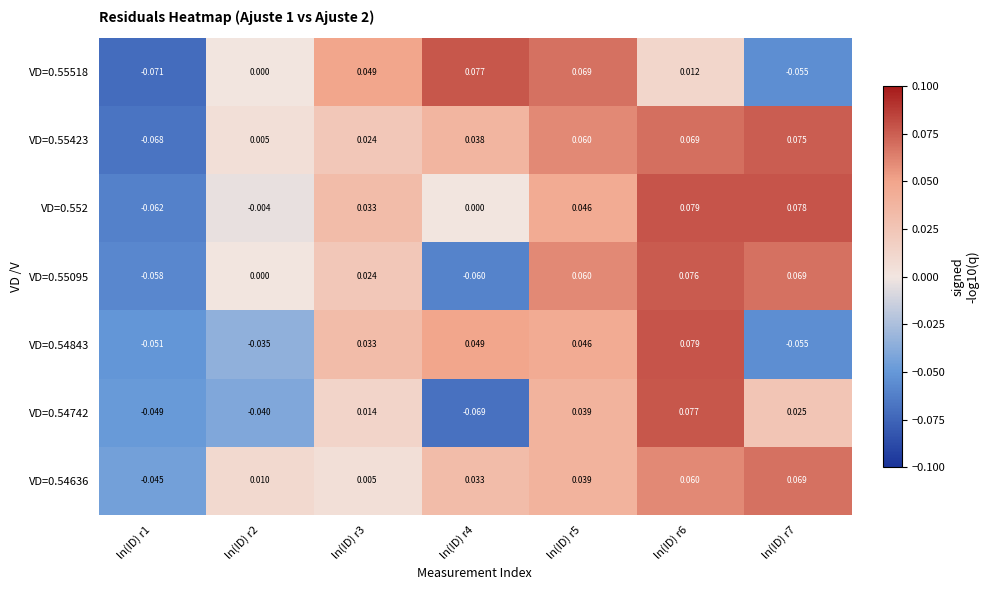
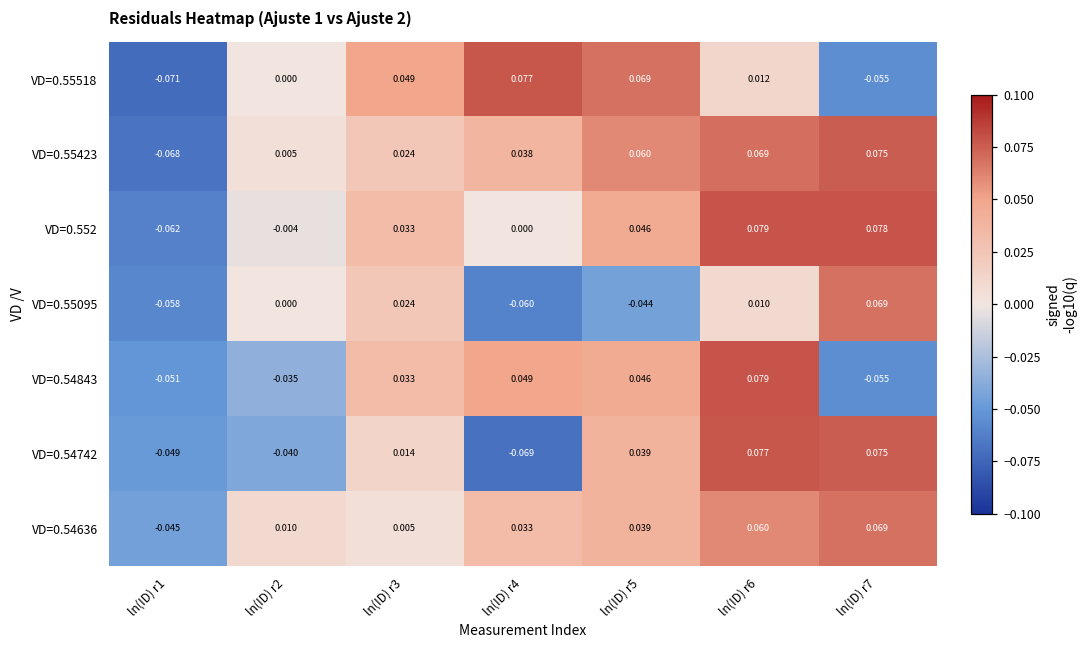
  {
    "VD=0.55518": {
      "ln(ID) r1": -0.071,
      "ln(ID) r2": 0.000,
      "ln(ID) r3": 0.049,
      "ln(ID) r4": 0.077,
      "ln(ID) r5": 0.069,
      "ln(ID) r6": 0.012,
      "ln(ID) r7": -0.055
    },
    "VD=0.55423": {
      "ln(ID) r1": -0.068,
      "ln(ID) r2": 0.005,
      "ln(ID) r3": 0.024,
      "ln(ID) r4": 0.038,
      "ln(ID) r5": 0.060,
      "ln(ID) r6": 0.069,
      "ln(ID) r7": 0.075
    },
    "VD=0.552": {
      "ln(ID) r1": -0.062,
      "ln(ID) r2": -0.004,
      "ln(ID) r3": 0.033,
      "ln(ID) r4": 0.000,
      "ln(ID) r5": 0.046,
      "ln(ID) r6": 0.079,
      "ln(ID) r7": 0.078
    },
    "VD=0.55095": {
      "ln(ID) r1": -0.058,
      "ln(ID) r2": 0.000,
      "ln(ID) r3": 0.024,
      "ln(ID) r4": -0.060,
-     "ln(ID) r5": 0.060,
-     "ln(ID) r6": 0.076,
+     "ln(ID) r5": -0.044,
+     "ln(ID) r6": 0.010,
      "ln(ID) r7": 0.069
    },
    "VD=0.54843": {
      "ln(ID) r1": -0.051,
      "ln(ID) r2": -0.035,
      "ln(ID) r3": 0.033,
      "ln(ID) r4": 0.049,
      "ln(ID) r5": 0.046,
      "ln(ID) r6": 0.079,
      "ln(ID) r7": -0.055
    },
    "VD=0.54742": {
      "ln(ID) r1": -0.049,
      "ln(ID) r2": -0.040,
      "ln(ID) r3": 0.014,
      "ln(ID) r4": -0.069,
      "ln(ID) r5": 0.039,
      "ln(ID) r6": 0.077,
-     "ln(ID) r7": 0.025
+     "ln(ID) r7": 0.075
    },
    "VD=0.54636": {
      "ln(ID) r1": -0.045,
      "ln(ID) r2": 0.010,
      "ln(ID) r3": 0.005,
      "ln(ID) r4": 0.033,
      "ln(ID) r5": 0.039,
      "ln(ID) r6": 0.060,
      "ln(ID) r7": 0.069
    }
  }
